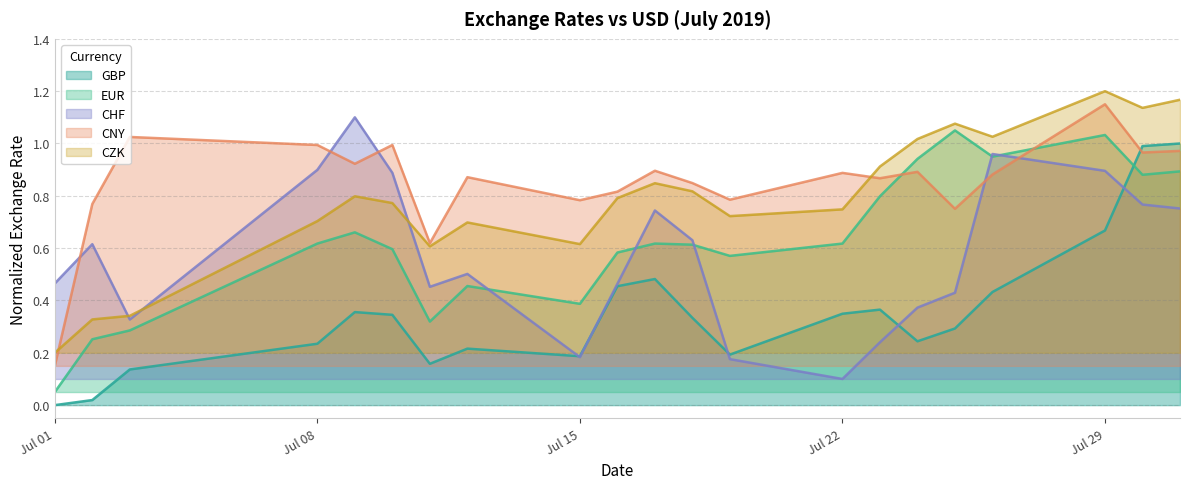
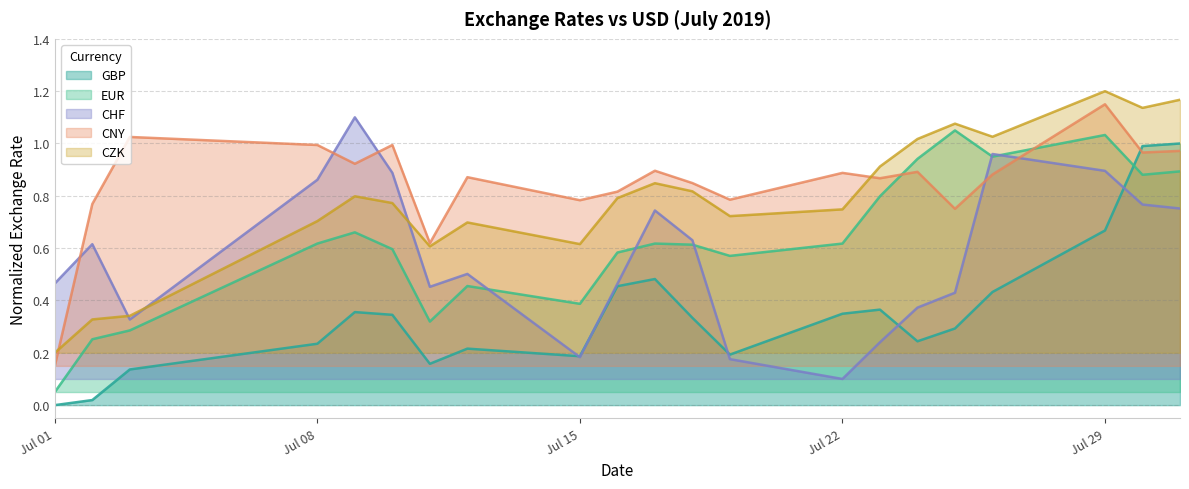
  {
    "CHF": {
      "Jul 01": 0.47,
-     "Jul 08": 0.90,
+     "Jul 08": 0.86,
      "Jul 22": 0.10,
      "Jul 29": 0.90
    }
  }
